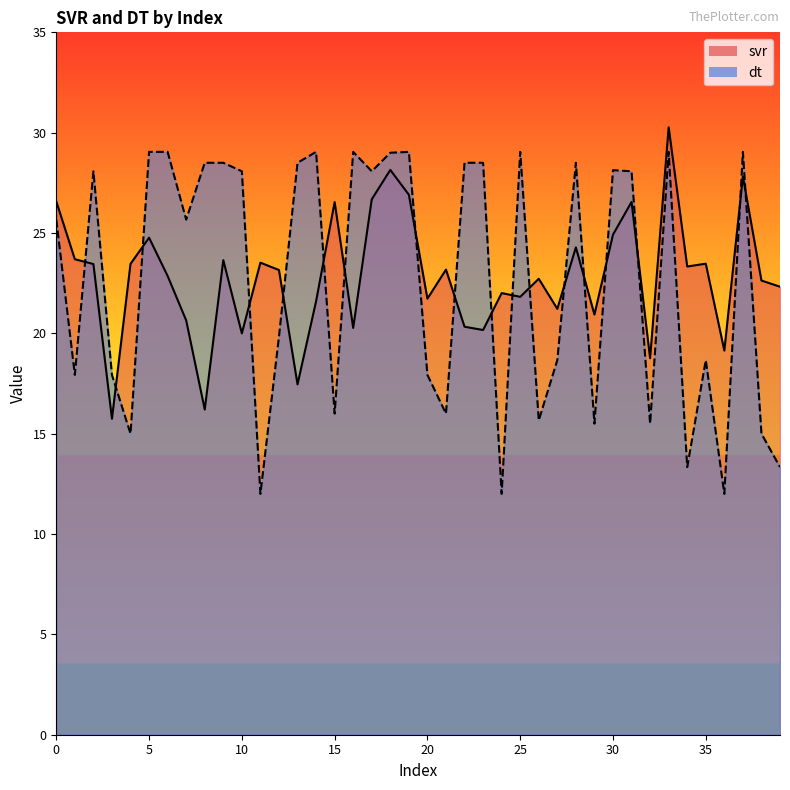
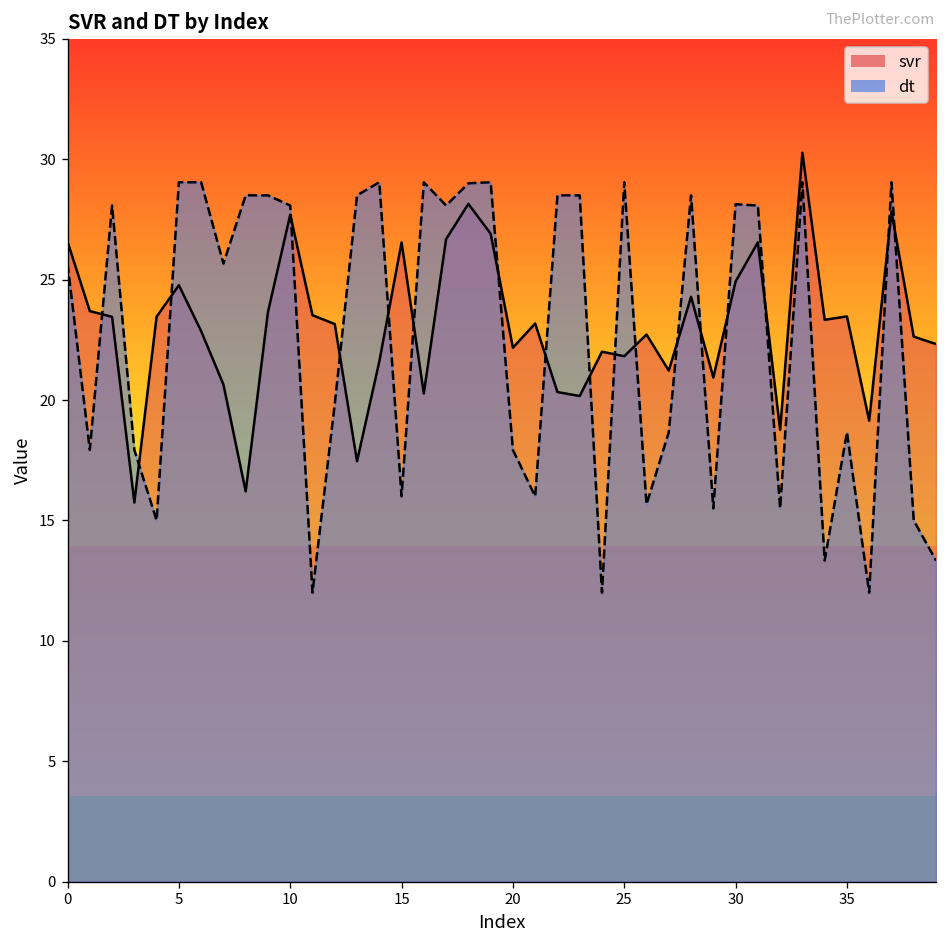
  {
    "svr": {
      "0": 26.6,
      "5": 24.8,
-     "10": 20.0,
+     "10": 27.7,
      "15": 26.5,
-     "20": 21.7,
+     "20": 22.2,
      "25": 21.8,
      "30": 24.9,
      "35": 23.5
    },
    "dt": {
      "0": 25.7,
      "5": 29.0,
      "10": 28.1,
      "15": 16.0,
      "20": 17.9,
      "25": 29.0,
      "30": 28.1,
      "35": 18.7
    }
  }
